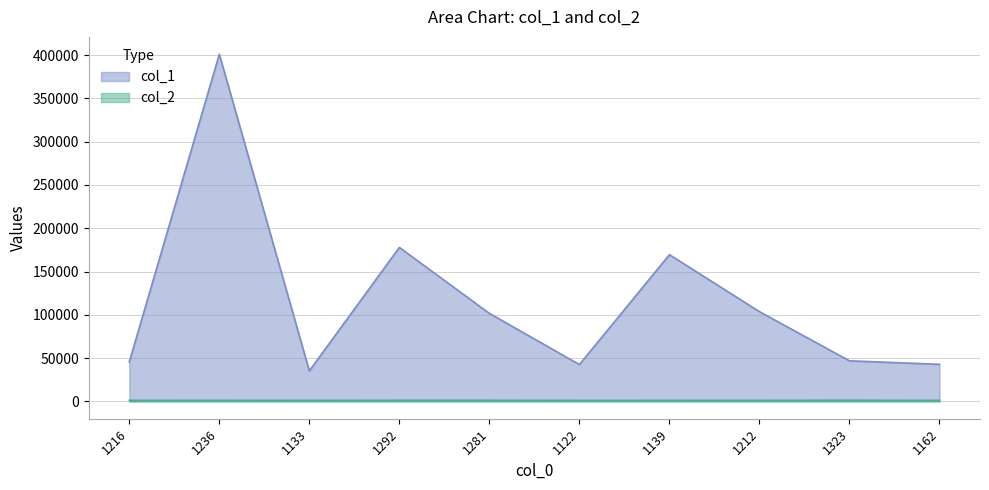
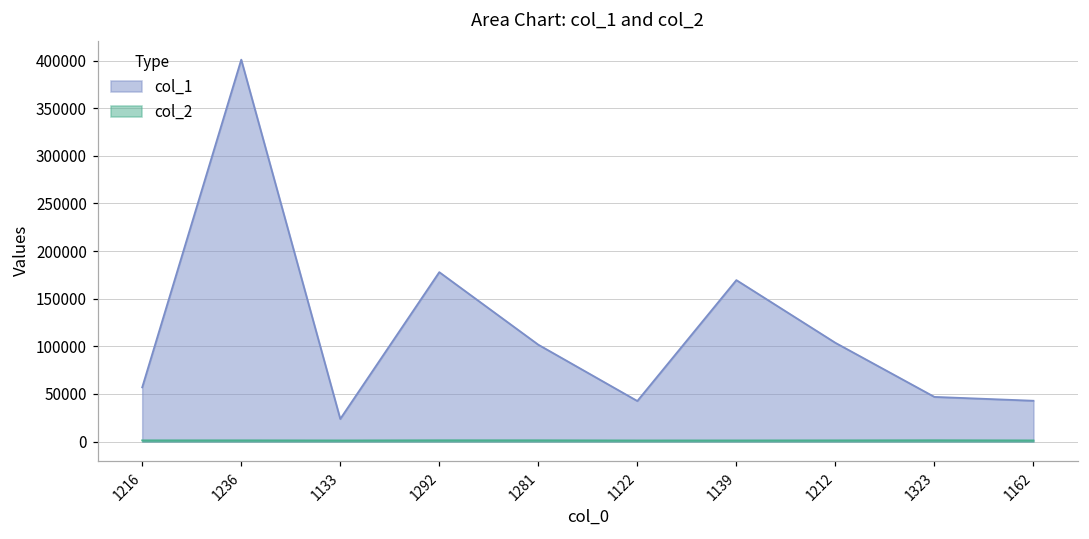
  {
    "col_1": {
-     "1216": 50000,
+     "1216": 60000,
      "1236": 400000,
-     "1133": 40000,
+     "1133": 20000,
      "1292": 180000,
      "1281": 100000,
      "1122": 40000,
      "1139": 170000,
      "1212": 100000,
      "1323": 50000,
      "1162": 40000
    },
    "col_2": {
      "1216": 0,
      "1236": 0,
      "1133": 0,
      "1292": 0,
      "1281": 0,
      "1122": 0,
      "1139": 0,
      "1212": 0,
      "1323": 0,
      "1162": 0
    }
  }
